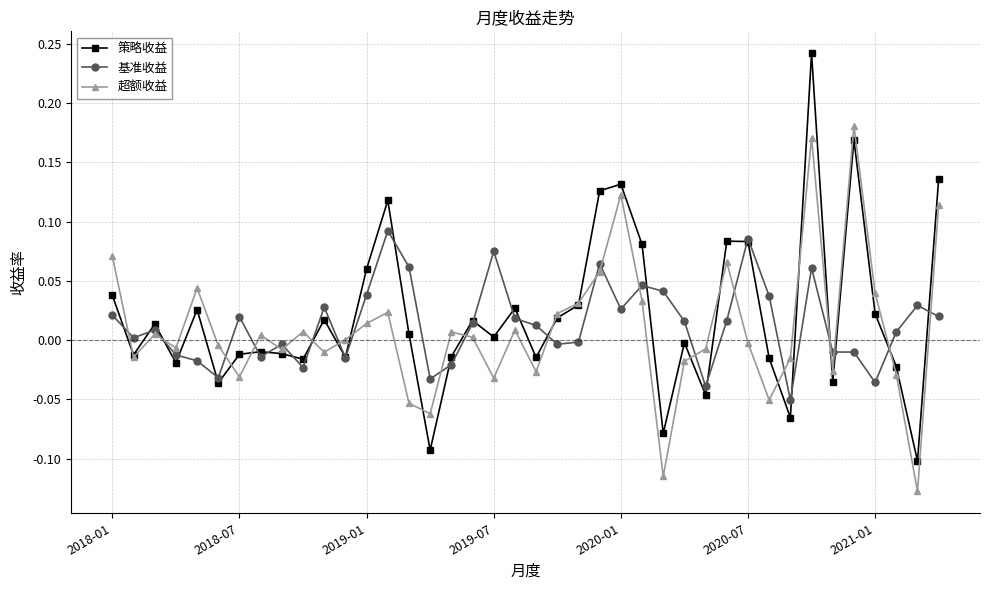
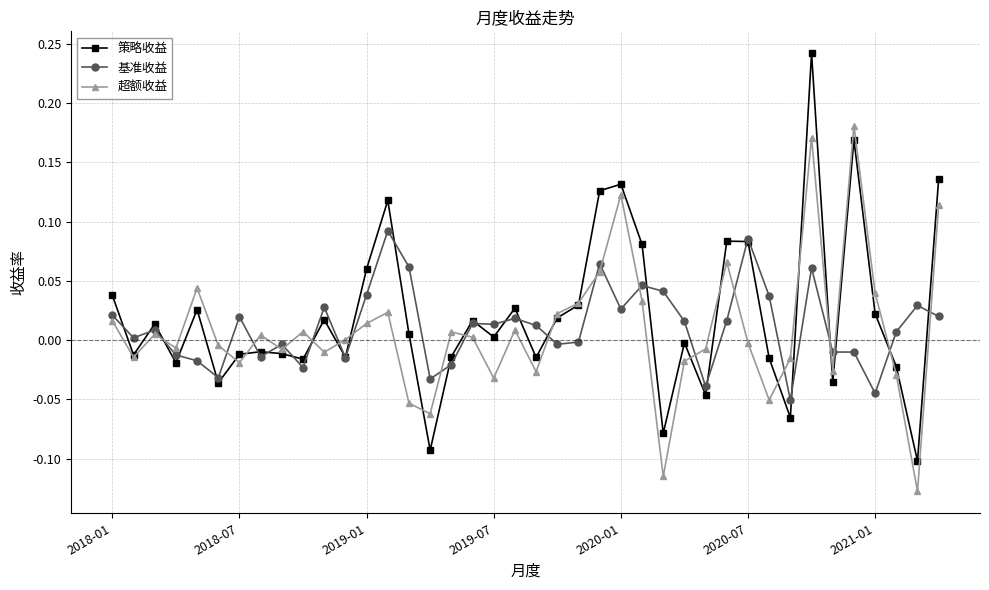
  {
    "策略收益": {
      "2018-01": 0.038,
      "2018-07": -0.012,
      "2019-01": 0.060,
      "2019-07": 0.003,
      "2020-01": 0.132,
      "2020-07": 0.083,
      "2021-01": 0.022
    },
    "基准收益": {
      "2018-01": 0.021,
      "2018-07": 0.020,
      "2019-01": 0.038,
-     "2019-07": 0.075,
+     "2019-07": 0.013,
      "2020-01": 0.026,
      "2020-07": 0.086,
-     "2021-01": -0.036
+     "2021-01": -0.045
    },
    "超额收益": {
-     "2018-01": 0.071,
-     "2018-07": -0.031,
+     "2018-01": 0.016,
+     "2018-07": -0.019,
      "2019-01": 0.014,
      "2019-07": -0.032,
      "2020-01": 0.123,
      "2020-07": -0.002,
      "2021-01": 0.040
    }
  }
